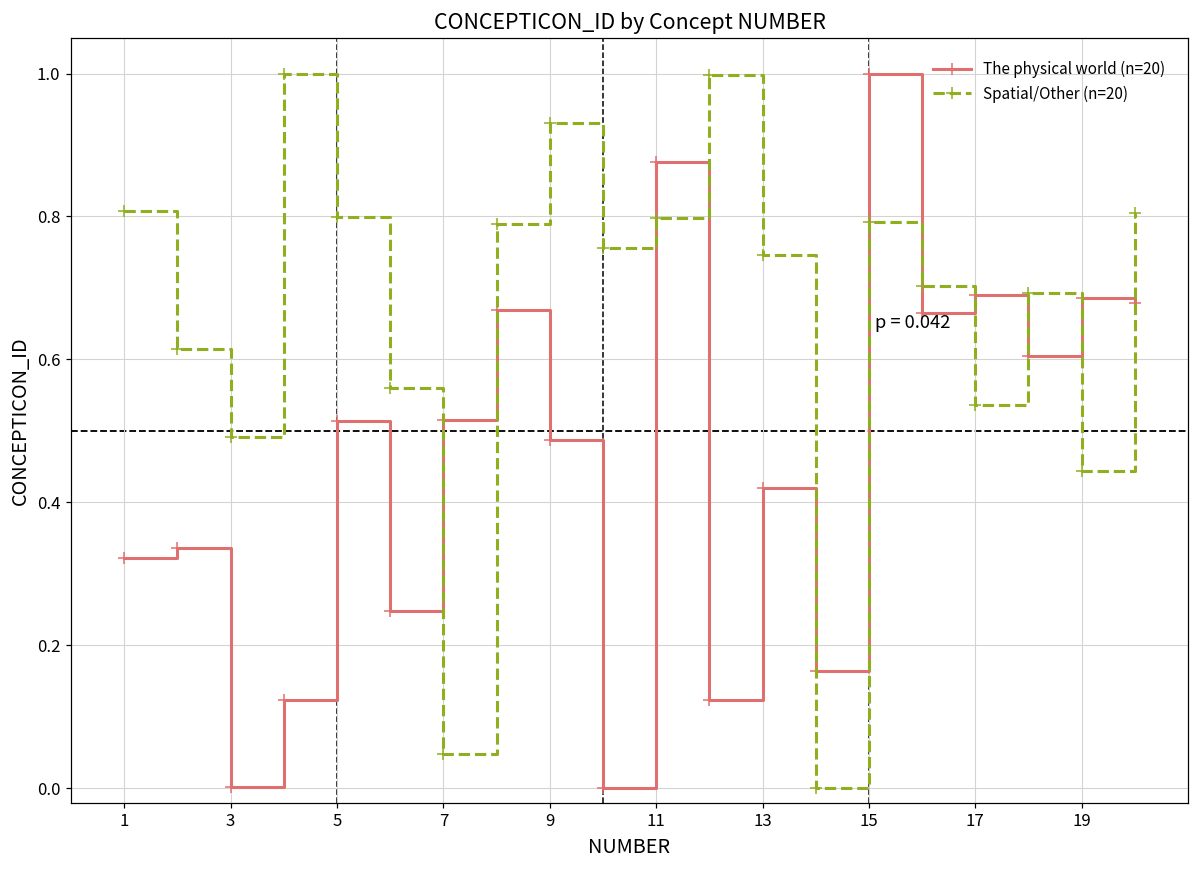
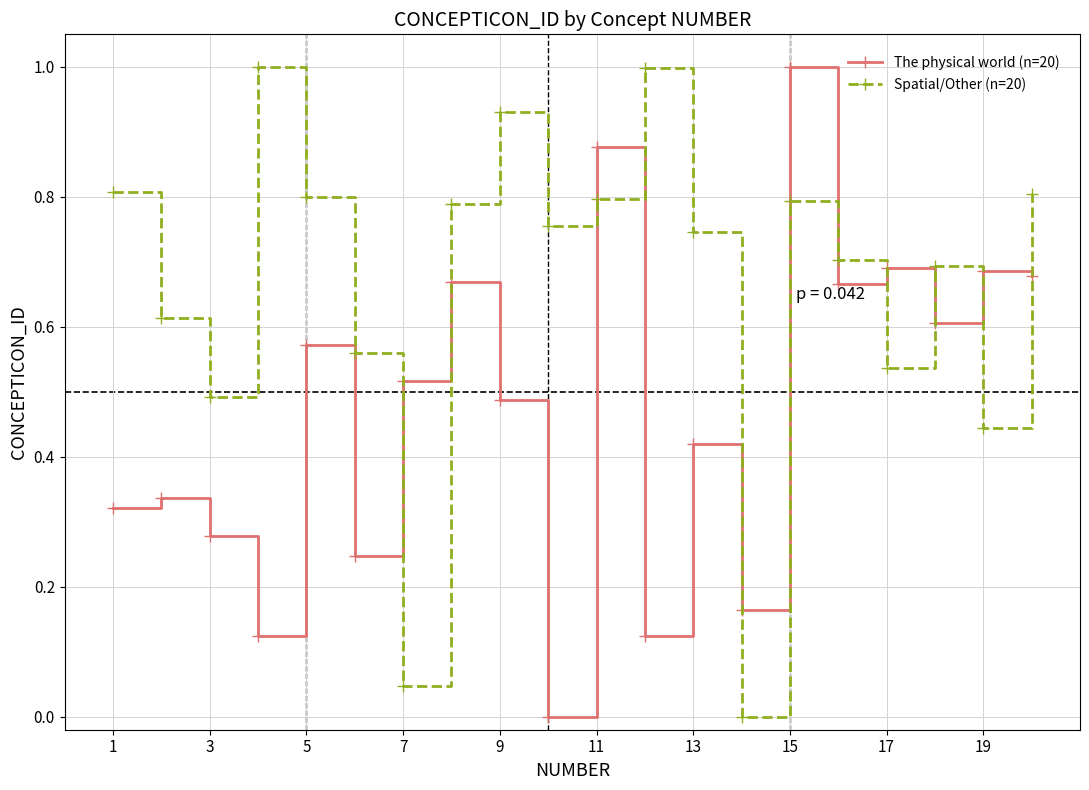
  {
    "The physical world (n=20)": {
      "1": 0.32,
-     "3": 0.00,
-     "5": 0.51,
+     "3": 0.28,
+     "5": 0.57,
      "7": 0.52,
      "9": 0.49,
      "11": 0.88,
      "13": 0.42,
      "15": 1.00,
      "17": 0.69,
      "19": 0.69
    },
    "Spatial/Other (n=20)": {
      "1": 0.81,
      "3": 0.49,
      "5": 0.80,
      "7": 0.05,
      "9": 0.93,
      "11": 0.80,
      "13": 0.75,
      "15": 0.79,
      "17": 0.54,
      "19": 0.44
    }
  }
